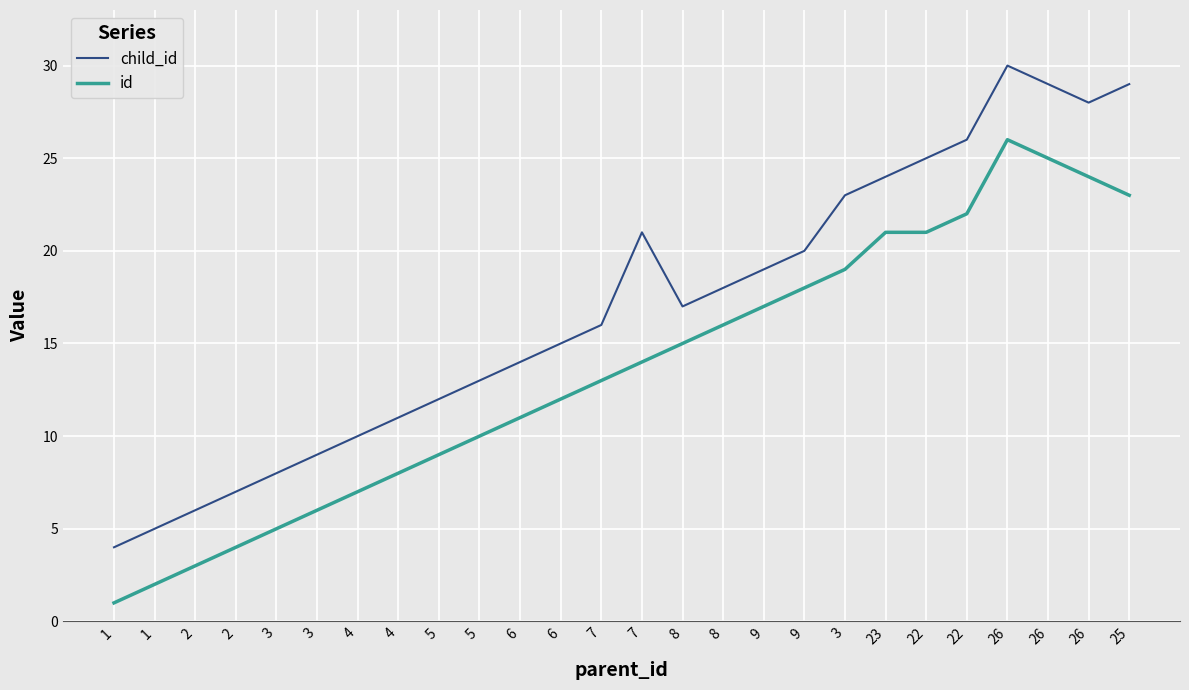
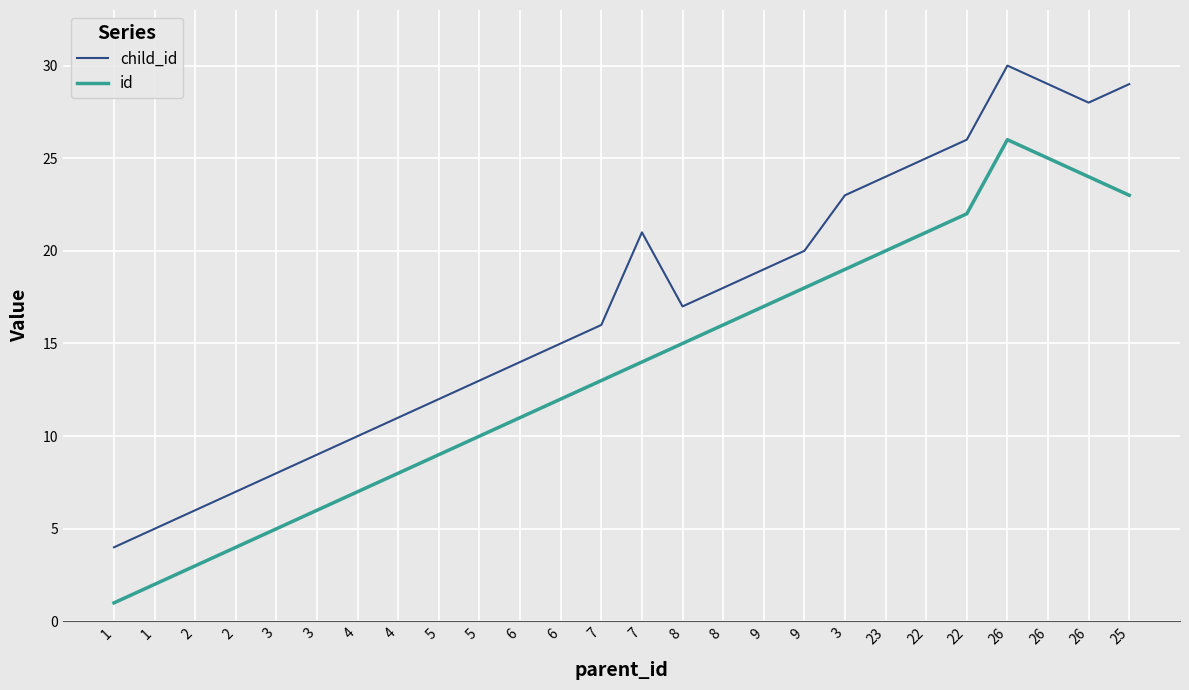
  {
    "child_id": {
      "23": 24,
      "25": 29
    },
    "id": {
-     "23": 21,
+     "23": 20,
      "25": 23
    }
  }
